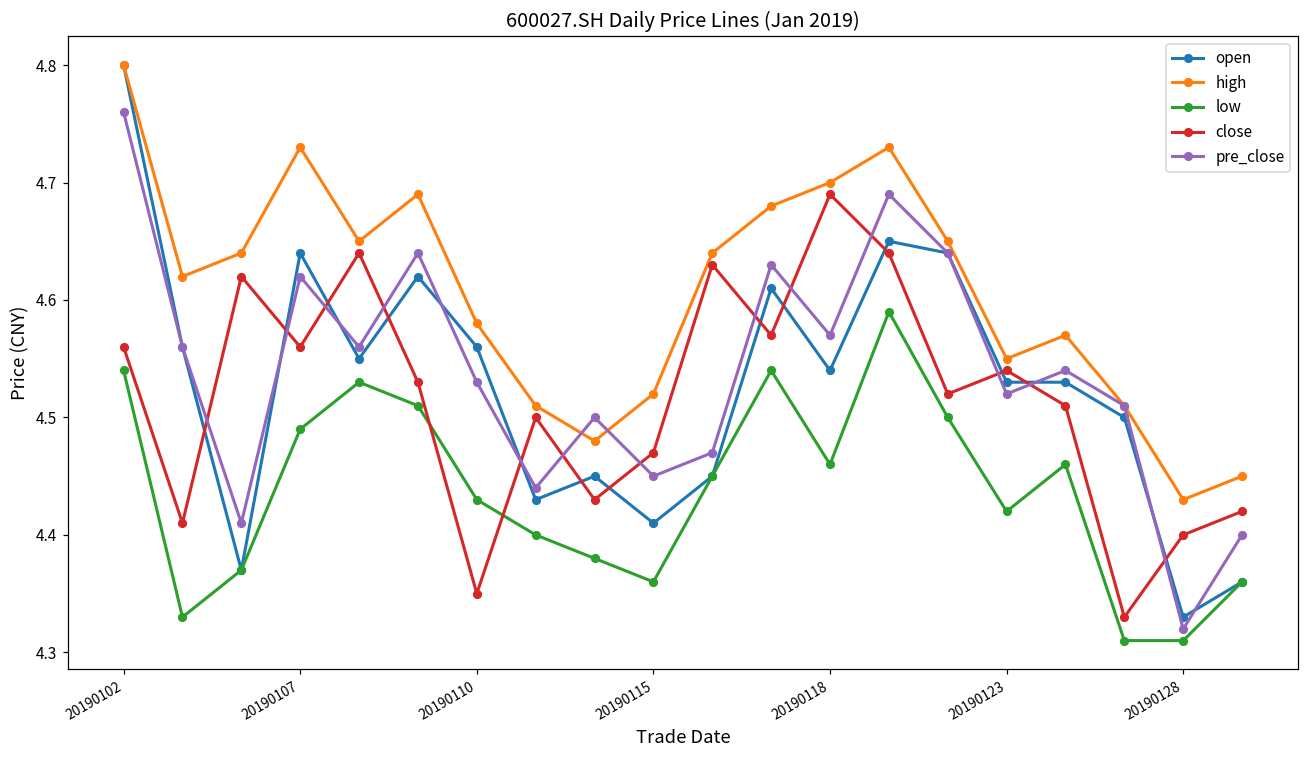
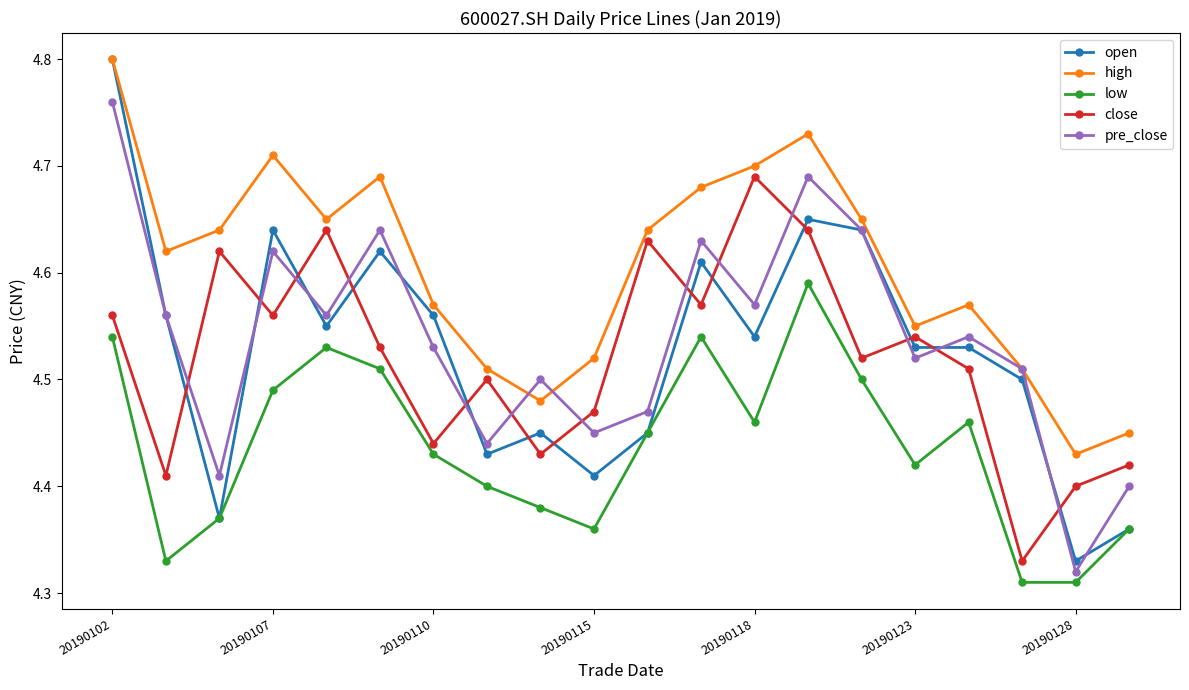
  {
    "open": {
      "20190107": 4.64,
      "20190110": 4.56,
      "20190115": 4.41,
      "20190118": 4.54,
      "20190123": 4.53,
      "20190128": 4.33
    },
    "high": {
-     "20190107": 4.73,
-     "20190110": 4.58,
+     "20190107": 4.71,
+     "20190110": 4.57,
      "20190115": 4.52,
      "20190118": 4.70,
      "20190123": 4.55,
      "20190128": 4.43
    },
    "low": {
      "20190102": 4.54,
      "20190107": 4.49,
      "20190110": 4.43,
      "20190115": 4.36,
      "20190118": 4.46,
      "20190123": 4.42,
      "20190128": 4.31
    },
    "close": {
      "20190102": 4.56,
      "20190107": 4.56,
-     "20190110": 4.35,
+     "20190110": 4.44,
      "20190115": 4.47,
      "20190118": 4.69,
      "20190123": 4.54,
      "20190128": 4.40
    },
    "pre_close": {
      "20190102": 4.76,
      "20190107": 4.62,
      "20190110": 4.53,
      "20190115": 4.45,
      "20190118": 4.57,
      "20190123": 4.52,
      "20190128": 4.32
    }
  }
